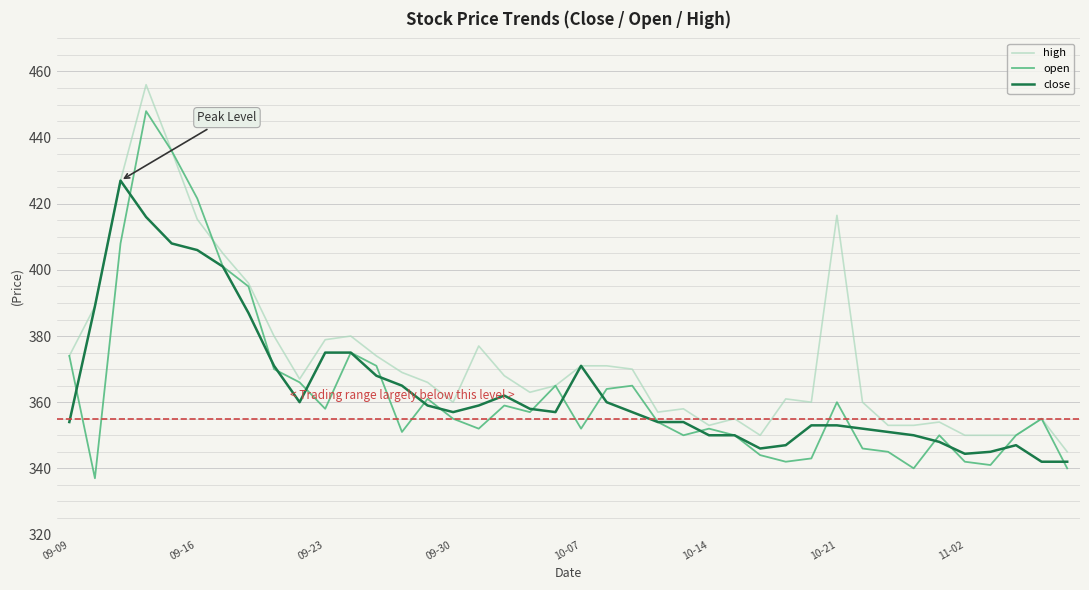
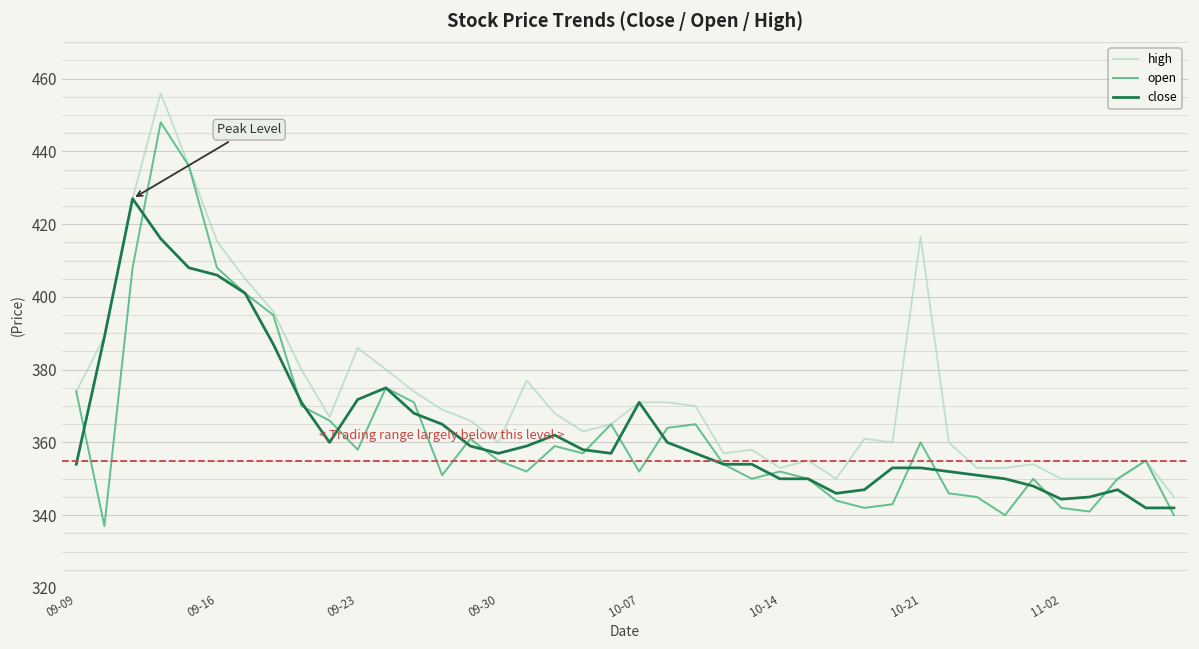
  {
    "high": {
      "09-16": 415,
-     "09-23": 379,
+     "09-23": 386,
      "09-30": 360,
      "10-14": 353,
      "10-21": 417,
      "11-02": 350
    },
    "open": {
-     "09-16": 422,
+     "09-16": 408,
      "09-23": 358,
      "09-30": 355,
      "10-07": 352,
      "10-14": 352,
      "10-21": 360,
      "11-02": 342
    },
    "close": {
      "09-09": 354,
      "09-16": 406,
-     "09-23": 375,
+     "09-23": 372,
      "09-30": 357,
      "10-14": 350,
      "10-21": 353,
      "11-02": 344
    }
  }
